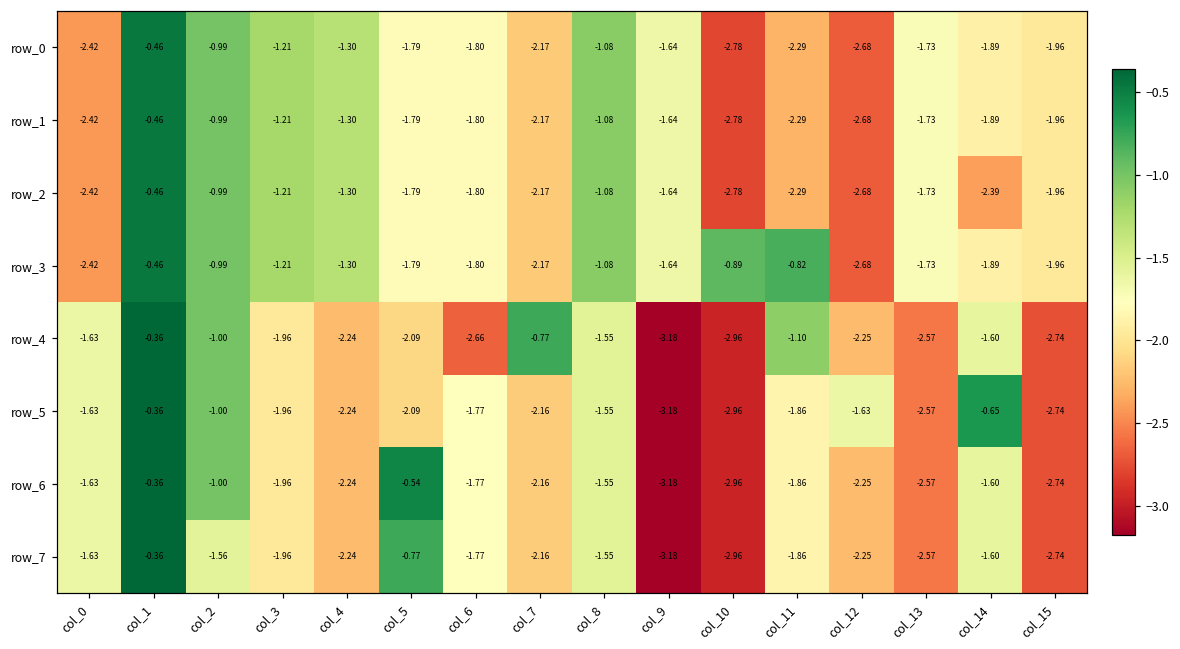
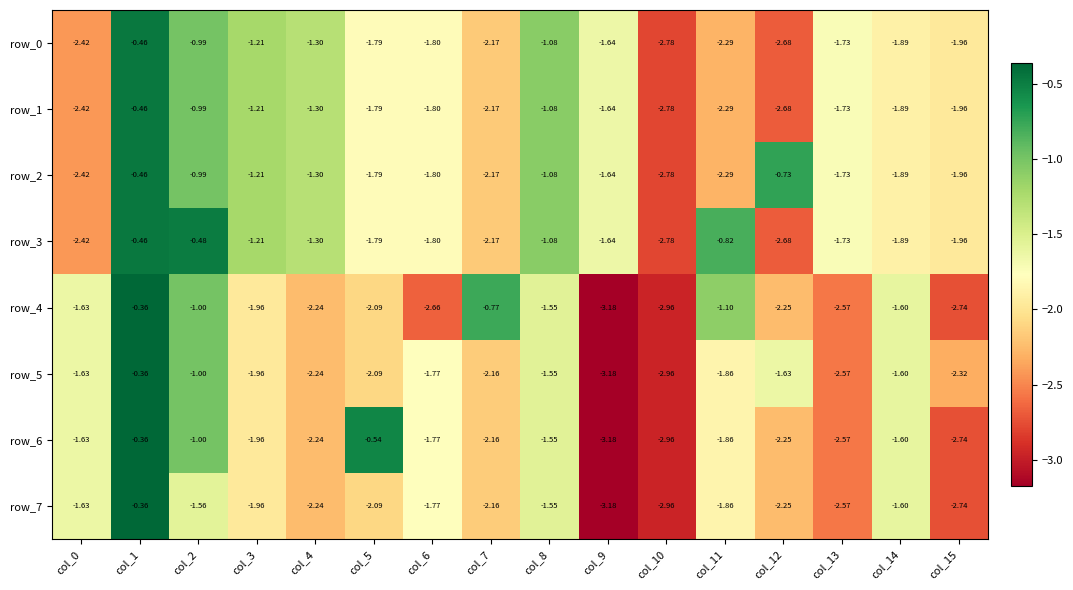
  {
    "row_0": {
      "col_0": -2.42,
      "col_1": -0.46,
      "col_2": -0.99,
      "col_3": -1.21,
      "col_4": -1.30,
      "col_5": -1.79,
      "col_6": -1.80,
      "col_7": -2.17,
      "col_8": -1.08,
      "col_9": -1.64,
      "col_10": -2.78,
      "col_11": -2.29,
      "col_12": -2.68,
      "col_13": -1.73,
      "col_14": -1.89,
      "col_15": -1.96
    },
    "row_1": {
      "col_0": -2.42,
      "col_1": -0.46,
      "col_2": -0.99,
      "col_3": -1.21,
      "col_4": -1.30,
      "col_5": -1.79,
      "col_6": -1.80,
      "col_7": -2.17,
      "col_8": -1.08,
      "col_9": -1.64,
      "col_10": -2.78,
      "col_11": -2.29,
      "col_12": -2.68,
      "col_13": -1.73,
      "col_14": -1.89,
      "col_15": -1.96
    },
    "row_2": {
      "col_0": -2.42,
      "col_1": -0.46,
      "col_2": -0.99,
      "col_3": -1.21,
      "col_4": -1.30,
      "col_5": -1.79,
      "col_6": -1.80,
      "col_7": -2.17,
      "col_8": -1.08,
      "col_9": -1.64,
      "col_10": -2.78,
      "col_11": -2.29,
-     "col_12": -2.68,
+     "col_12": -0.73,
      "col_13": -1.73,
-     "col_14": -2.39,
+     "col_14": -1.89,
      "col_15": -1.96
    },
    "row_3": {
      "col_0": -2.42,
      "col_1": -0.46,
-     "col_2": -0.99,
+     "col_2": -0.48,
      "col_3": -1.21,
      "col_4": -1.30,
      "col_5": -1.79,
      "col_6": -1.80,
      "col_7": -2.17,
      "col_8": -1.08,
      "col_9": -1.64,
-     "col_10": -0.89,
+     "col_10": -2.78,
      "col_11": -0.82,
      "col_12": -2.68,
      "col_13": -1.73,
      "col_14": -1.89,
      "col_15": -1.96
    },
    "row_4": {
      "col_0": -1.63,
      "col_1": -0.36,
      "col_2": -1.00,
      "col_3": -1.96,
      "col_4": -2.24,
      "col_5": -2.09,
      "col_6": -2.66,
      "col_7": -0.77,
      "col_8": -1.55,
      "col_9": -3.18,
      "col_10": -2.96,
      "col_11": -1.10,
      "col_12": -2.25,
      "col_13": -2.57,
      "col_14": -1.60,
      "col_15": -2.74
    },
    "row_5": {
      "col_0": -1.63,
      "col_1": -0.36,
      "col_2": -1.00,
      "col_3": -1.96,
      "col_4": -2.24,
      "col_5": -2.09,
      "col_6": -1.77,
      "col_7": -2.16,
      "col_8": -1.55,
      "col_9": -3.18,
      "col_10": -2.96,
      "col_11": -1.86,
      "col_12": -1.63,
      "col_13": -2.57,
-     "col_14": -0.65,
-     "col_15": -2.74
+     "col_14": -1.60,
+     "col_15": -2.32
    },
    "row_6": {
      "col_0": -1.63,
      "col_1": -0.36,
      "col_2": -1.00,
      "col_3": -1.96,
      "col_4": -2.24,
      "col_5": -0.54,
      "col_6": -1.77,
      "col_7": -2.16,
      "col_8": -1.55,
      "col_9": -3.18,
      "col_10": -2.96,
      "col_11": -1.86,
      "col_12": -2.25,
      "col_13": -2.57,
      "col_14": -1.60,
      "col_15": -2.74
    },
    "row_7": {
      "col_0": -1.63,
      "col_1": -0.36,
      "col_2": -1.56,
      "col_3": -1.96,
      "col_4": -2.24,
-     "col_5": -0.77,
+     "col_5": -2.09,
      "col_6": -1.77,
      "col_7": -2.16,
      "col_8": -1.55,
      "col_9": -3.18,
      "col_10": -2.96,
      "col_11": -1.86,
      "col_12": -2.25,
      "col_13": -2.57,
      "col_14": -1.60,
      "col_15": -2.74
    }
  }
